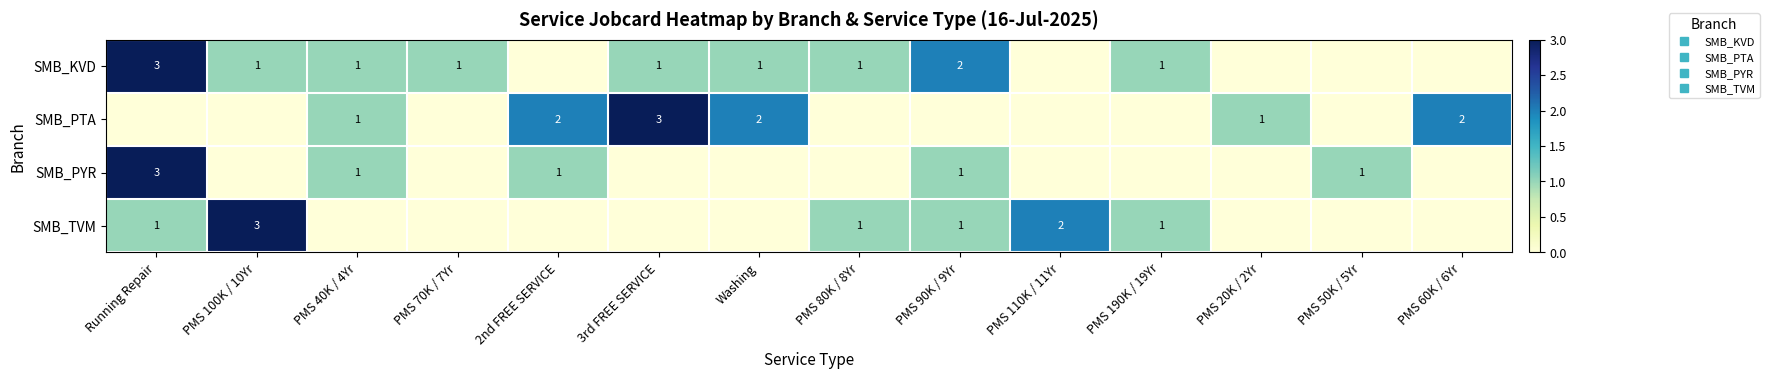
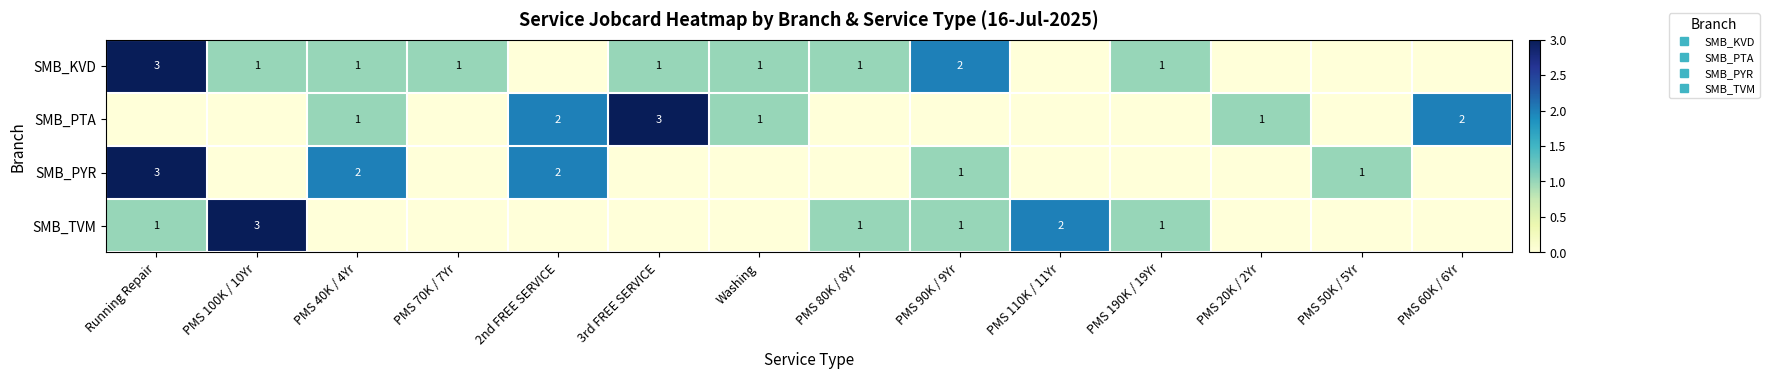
  {
    "SMB_KVD": {
      "Running Repair": 3,
      "PMS 100K / 10Yr": 1,
      "PMS 40K / 4Yr": 1,
      "PMS 70K / 7Yr": 1,
      "3rd FREE SERVICE": 1,
      "Washing": 1,
      "PMS 80K / 8Yr": 1,
      "PMS 90K / 9Yr": 2,
      "PMS 190K / 19Yr": 1
    },
    "SMB_PTA": {
      "PMS 40K / 4Yr": 1,
      "2nd FREE SERVICE": 2,
      "3rd FREE SERVICE": 3,
-     "Washing": 2,
+     "Washing": 1,
      "PMS 20K / 2Yr": 1,
      "PMS 60K / 6Yr": 2
    },
    "SMB_PYR": {
      "Running Repair": 3,
-     "PMS 40K / 4Yr": 1,
-     "2nd FREE SERVICE": 1,
+     "PMS 40K / 4Yr": 2,
+     "2nd FREE SERVICE": 2,
      "PMS 90K / 9Yr": 1,
      "PMS 50K / 5Yr": 1
    },
    "SMB_TVM": {
      "Running Repair": 1,
      "PMS 100K / 10Yr": 3,
      "PMS 80K / 8Yr": 1,
      "PMS 90K / 9Yr": 1,
      "PMS 110K / 11Yr": 2,
      "PMS 190K / 19Yr": 1
    }
  }
